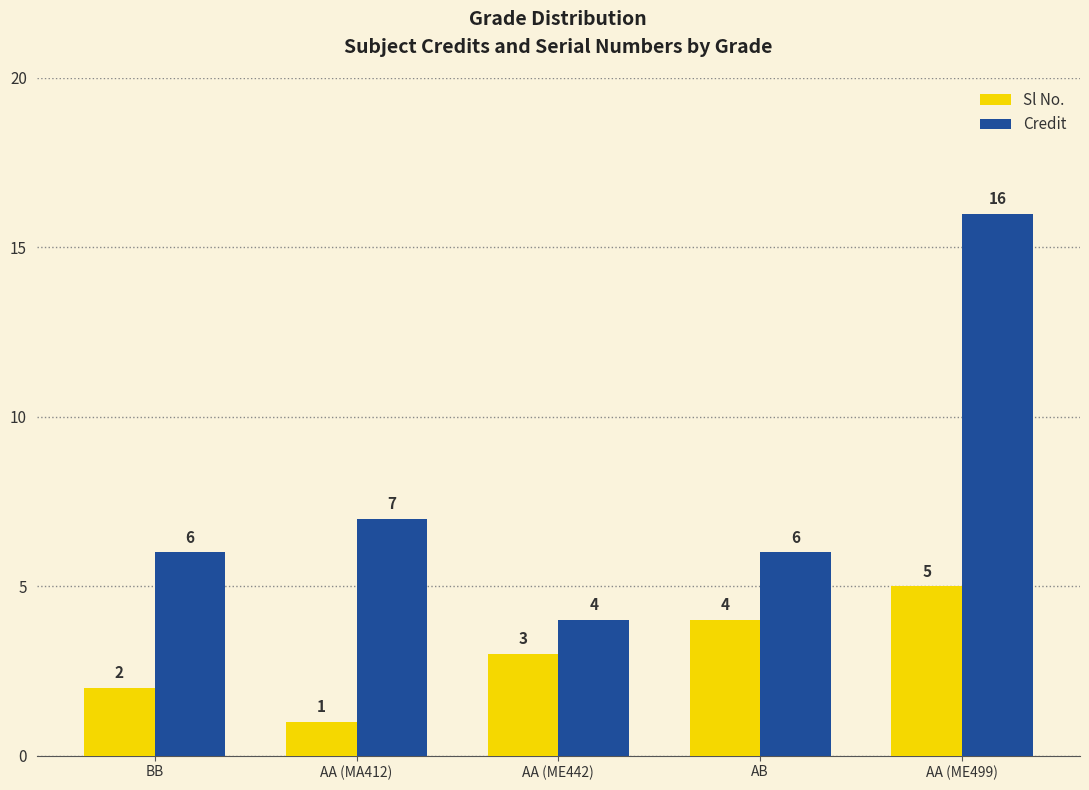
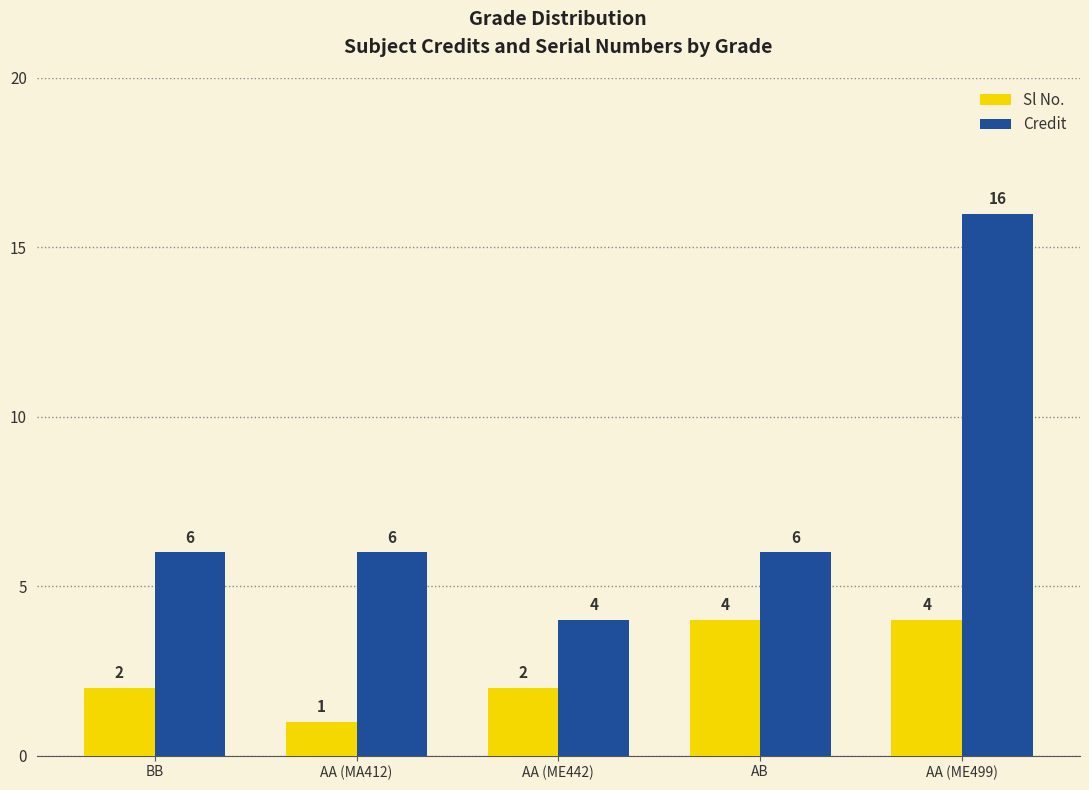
  {
    "Sl No.": {
      "BB": 2,
      "AA (MA412)": 1,
-     "AA (ME442)": 3,
+     "AA (ME442)": 2,
      "AB": 4,
-     "AA (ME499)": 5
+     "AA (ME499)": 4
    },
    "Credit": {
      "BB": 6,
-     "AA (MA412)": 7,
+     "AA (MA412)": 6,
      "AA (ME442)": 4,
      "AB": 6,
      "AA (ME499)": 16
    }
  }
